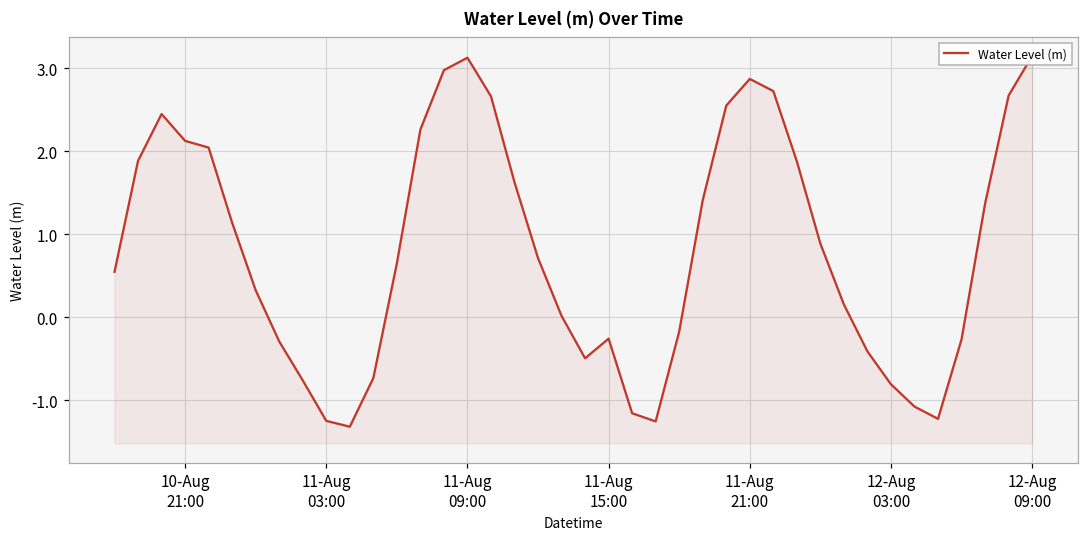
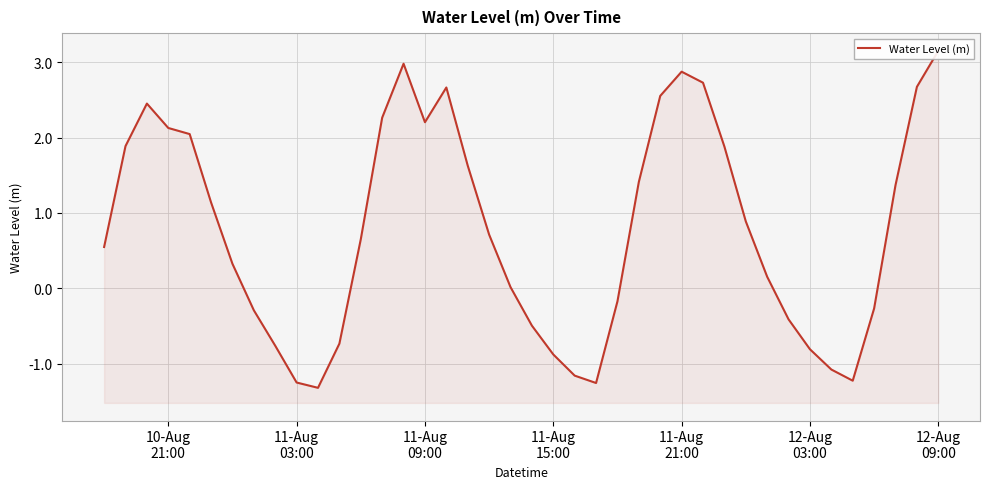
  {
    "10-Aug 21:00": 2.1,
    "11-Aug 03:00": -1.2,
-   "11-Aug 09:00": 3.1,
-   "11-Aug 15:00": -0.3,
+   "11-Aug 09:00": 2.2,
+   "11-Aug 15:00": -0.9,
    "11-Aug 21:00": 2.9,
    "12-Aug 03:00": -0.8
  }
